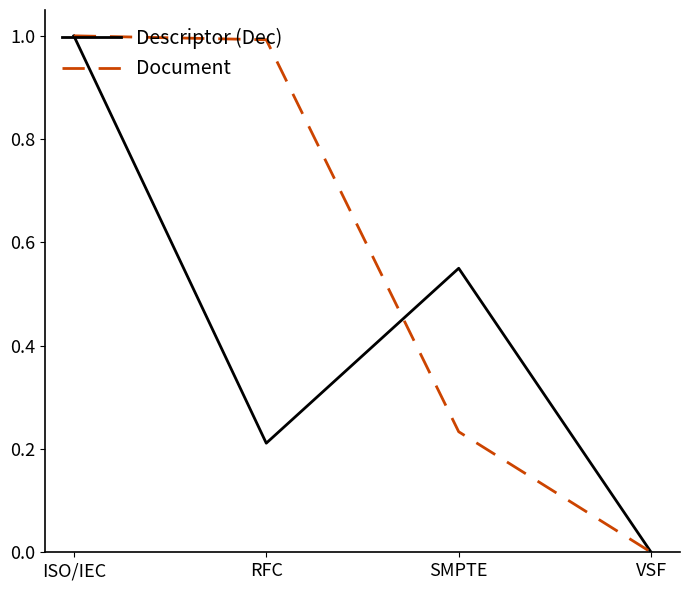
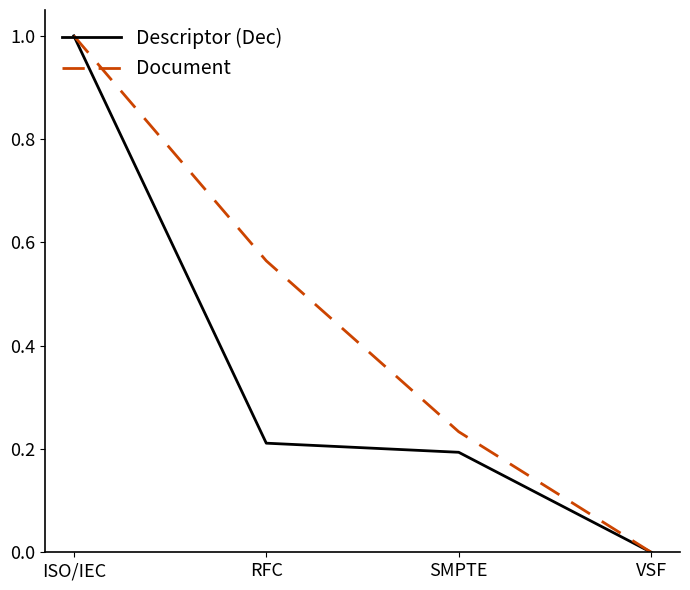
  {
    "Descriptor (Dec)": {
      "RFC": 0.21,
-     "SMPTE": 0.55
+     "SMPTE": 0.19
    },
    "Document": {
-     "RFC": 0.99,
+     "RFC": 0.56,
      "SMPTE": 0.23
    }
  }
